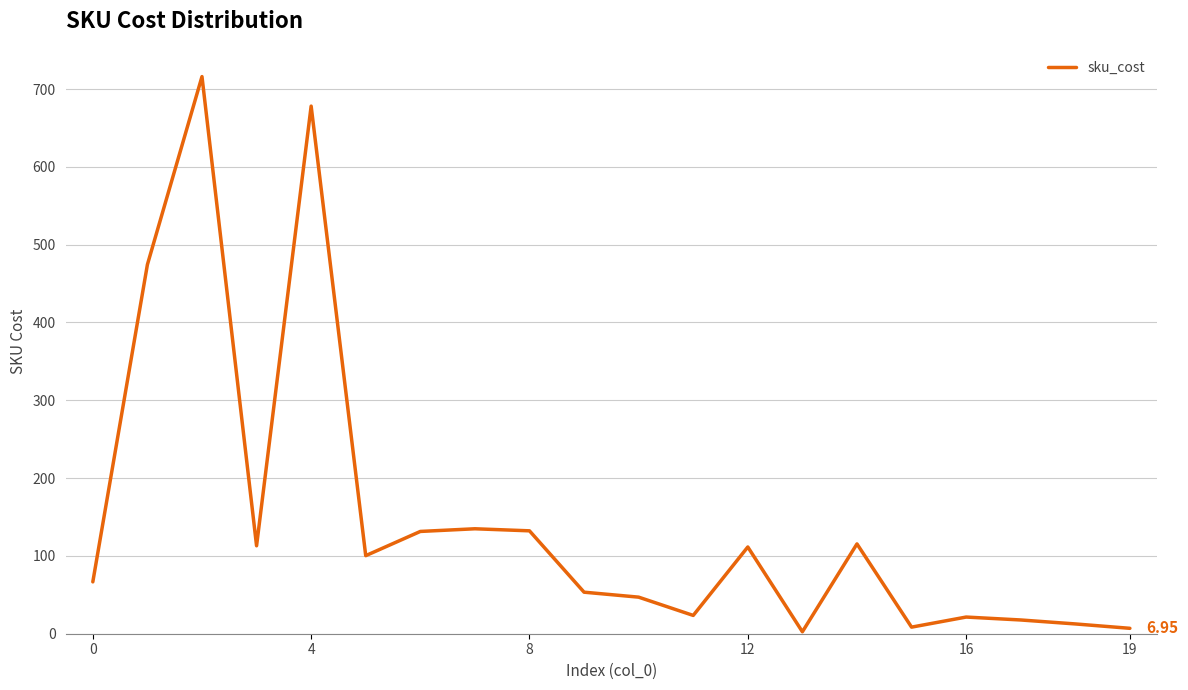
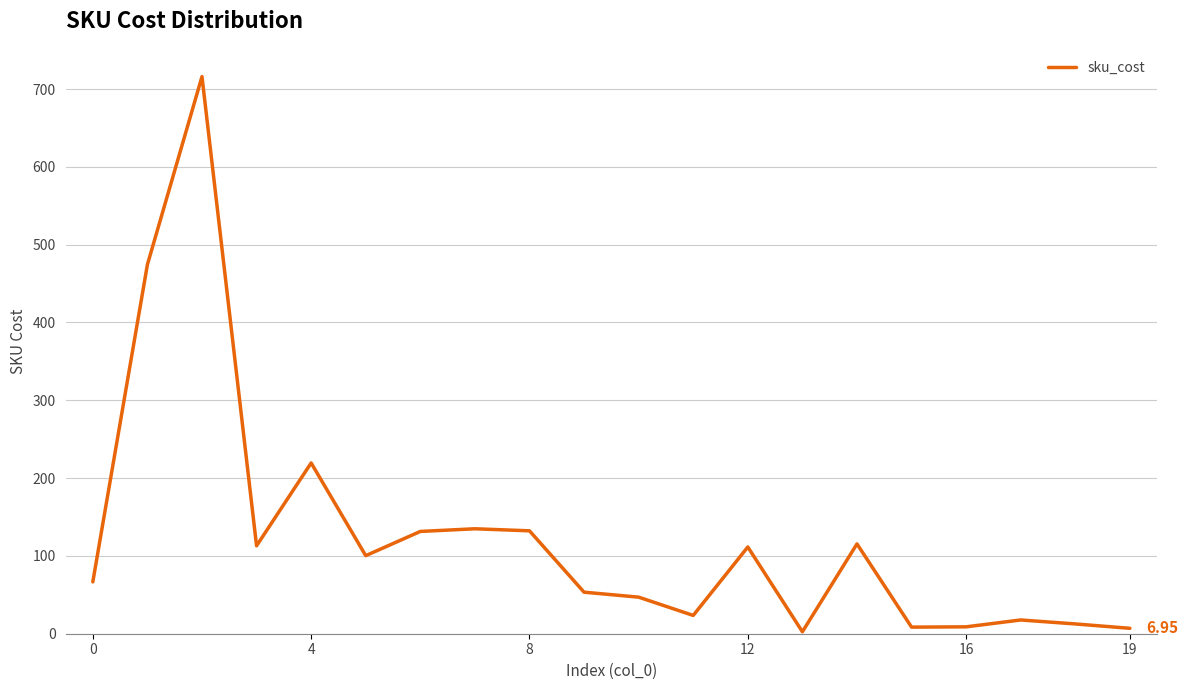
  {
    "0": 70,
-   "4": 680,
+   "4": 220,
    "8": 130,
    "12": 110,
-   "16": 20
+   "16": 10
  }
